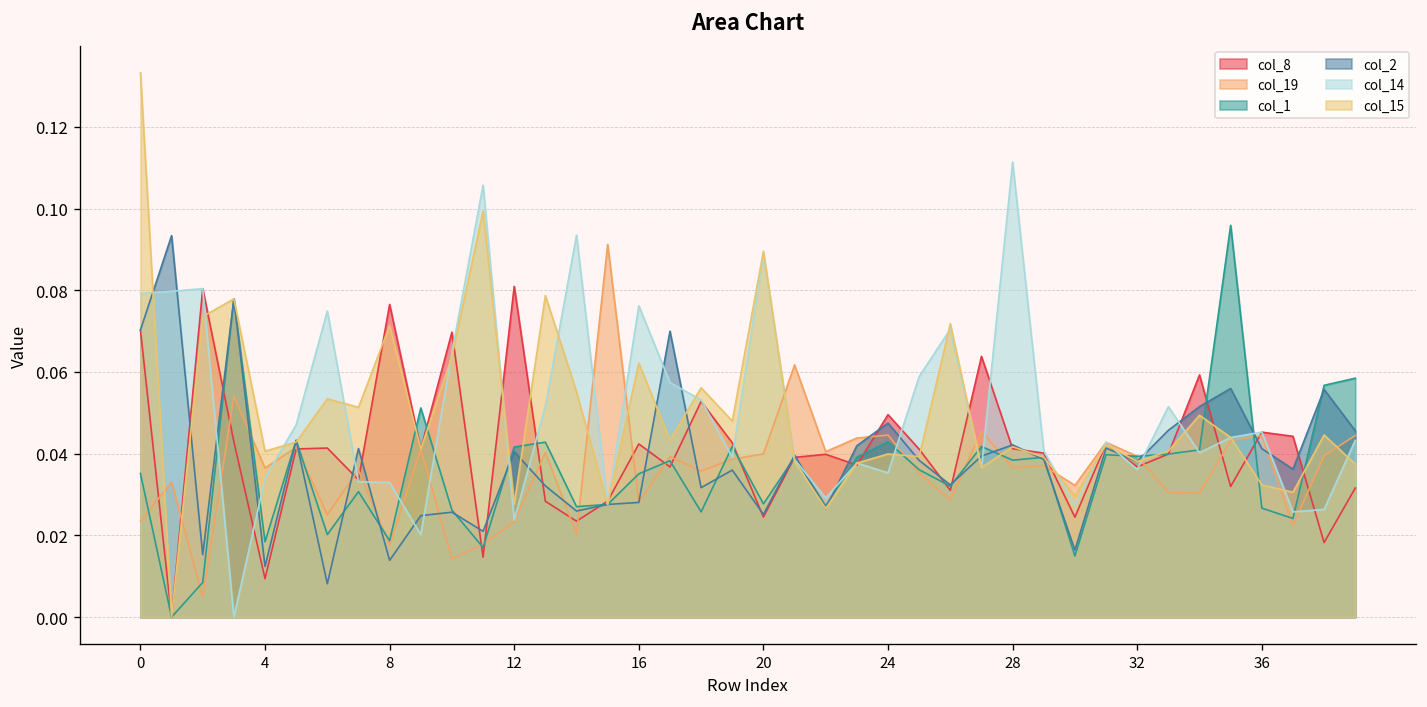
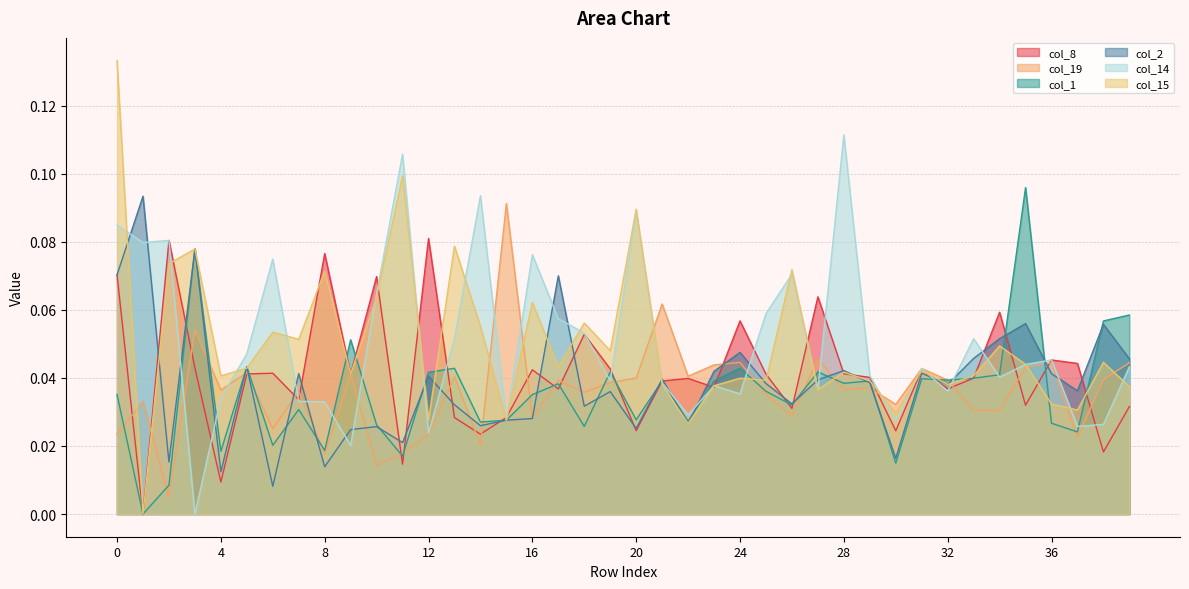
  {
    "col_8": {
      "4": 0.009,
      "8": 0.077,
      "12": 0.081,
      "16": 0.042,
-     "24": 0.050
+     "24": 0.057
    },
    "col_14": {
-     "0": 0.079,
+     "0": 0.085,
      "4": 0.034,
      "8": 0.033,
      "16": 0.076,
      "24": 0.035,
      "28": 0.111
    }
  }
